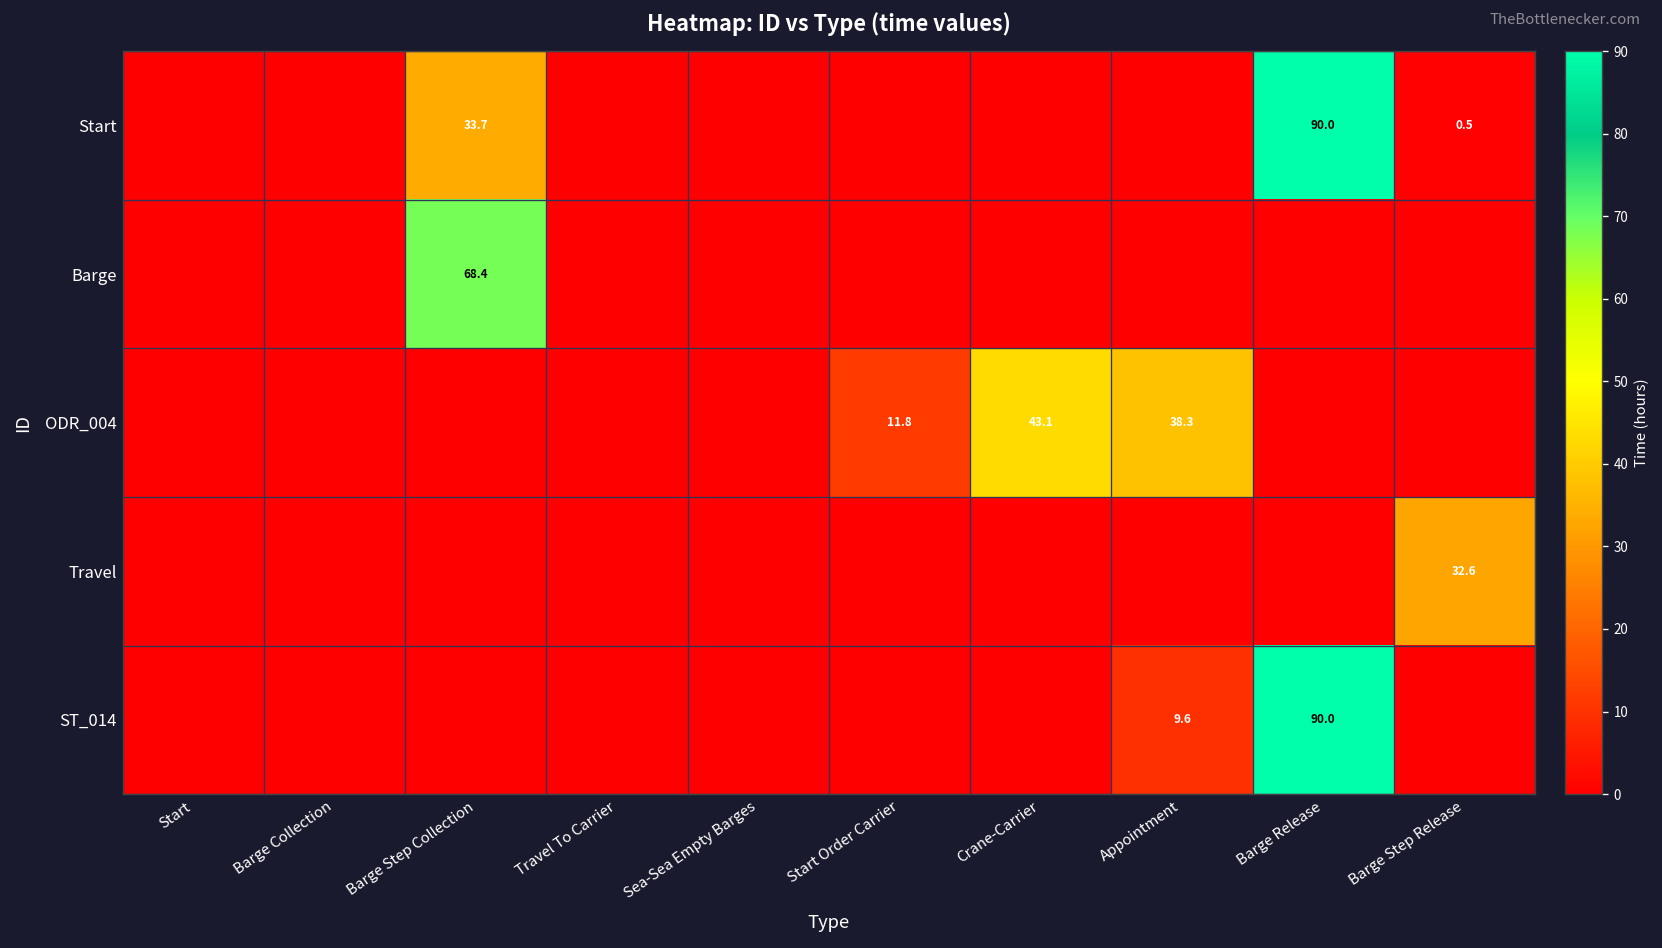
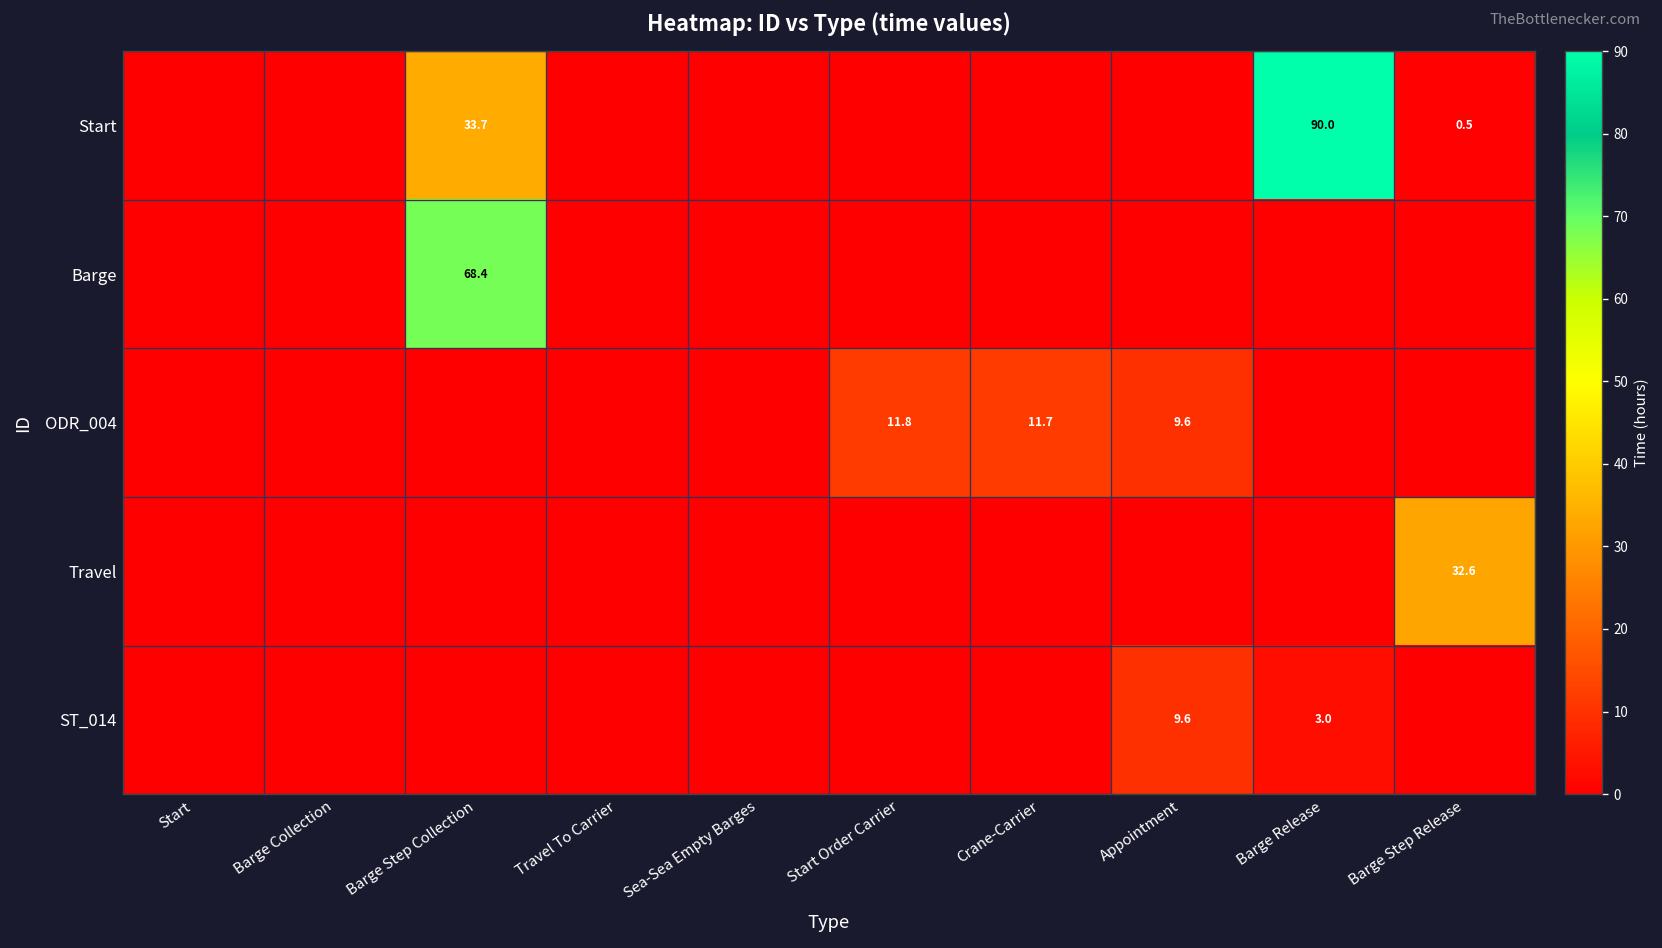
  {
    "Start": {
      "Barge Step Collection": 33.7,
      "Barge Release": 90.0,
      "Barge Step Release": 0.5
    },
    "Barge": {
      "Barge Step Collection": 68.4
    },
    "ODR_004": {
      "Start Order Carrier": 11.8,
-     "Crane-Carrier": 43.1,
-     "Appointment": 38.3
+     "Crane-Carrier": 11.7,
+     "Appointment": 9.6
    },
    "Travel": {
      "Barge Step Release": 32.6
    },
    "ST_014": {
      "Appointment": 9.6,
-     "Barge Release": 90.0
+     "Barge Release": 3.0
    }
  }
